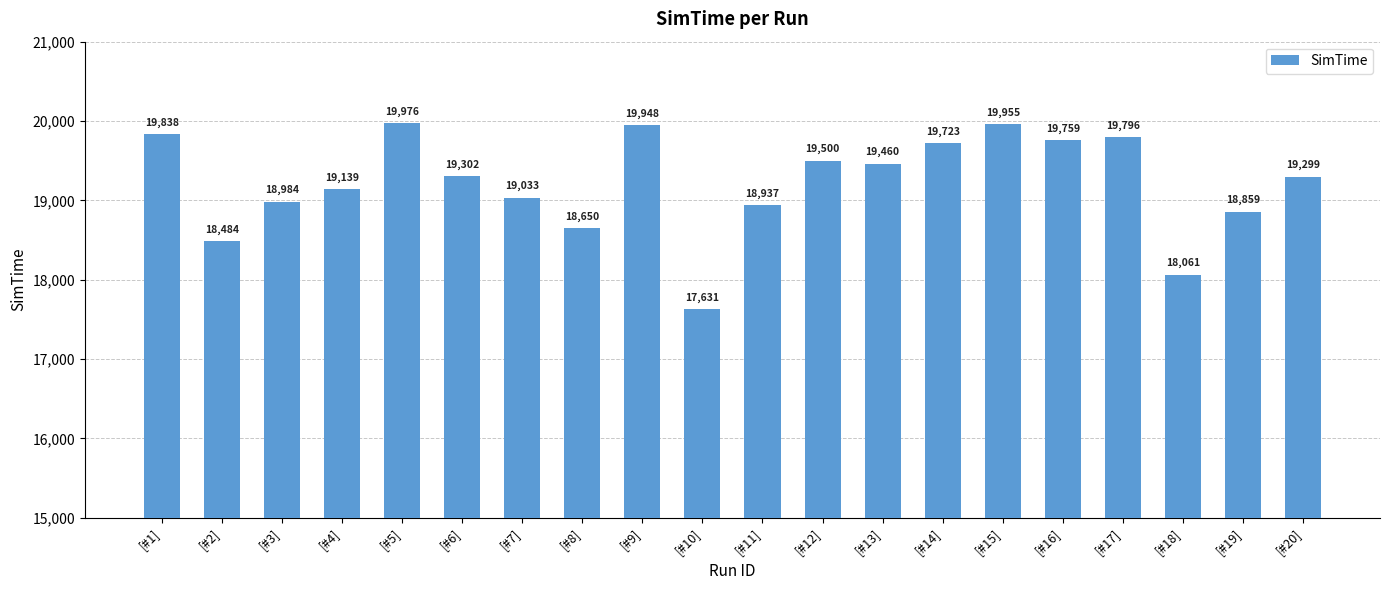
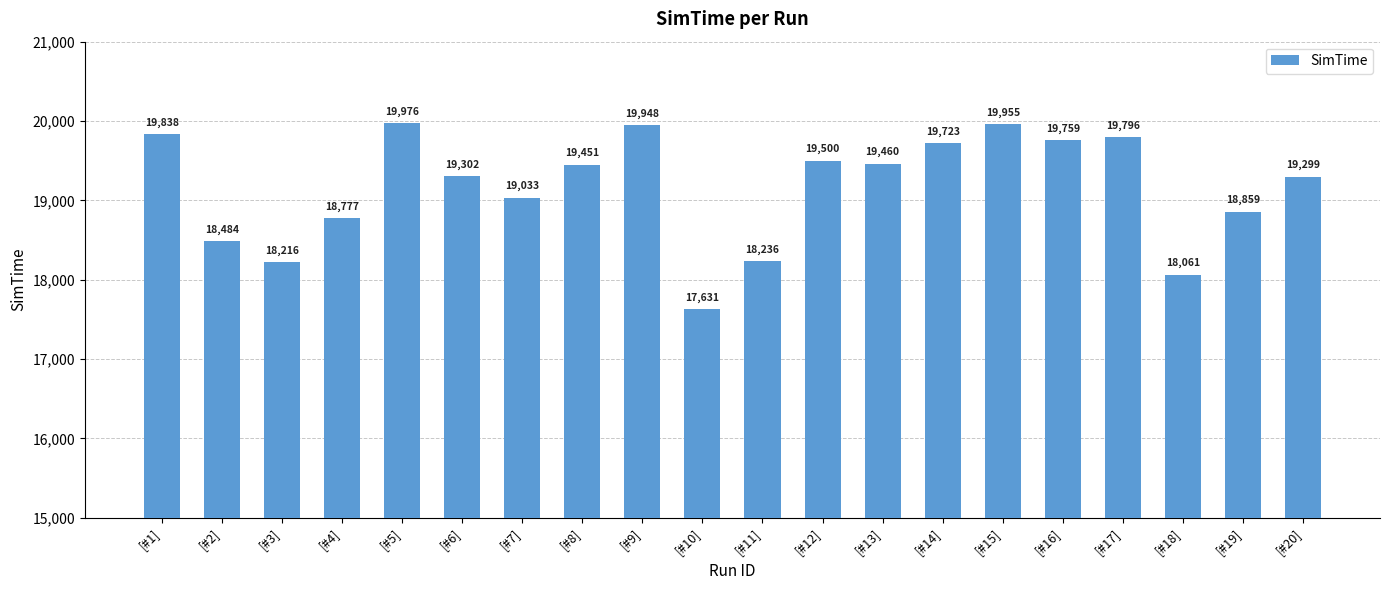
  {
    "[#1]": "19,838",
    "[#2]": "18,484",
-   "[#3]": "18,984",
-   "[#4]": "19,139",
+   "[#3]": "18,216",
+   "[#4]": "18,777",
    "[#5]": "19,976",
    "[#6]": "19,302",
    "[#7]": "19,033",
-   "[#8]": "18,650",
+   "[#8]": "19,451",
    "[#9]": "19,948",
    "[#10]": "17,631",
-   "[#11]": "18,937",
+   "[#11]": "18,236",
    "[#12]": "19,500",
    "[#13]": "19,460",
    "[#14]": "19,723",
    "[#16]": "19,759",
    "[#17]": "19,796",
    "[#19]": "18,859",
    "[#20]": "19,299"
  }
